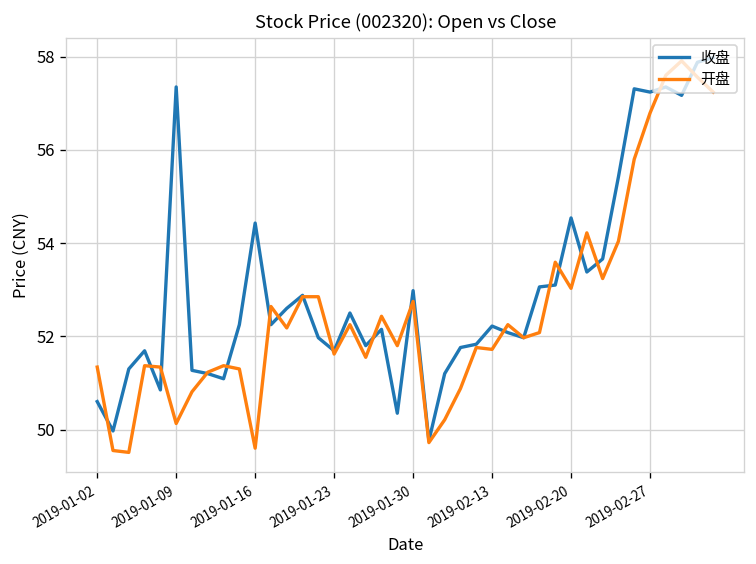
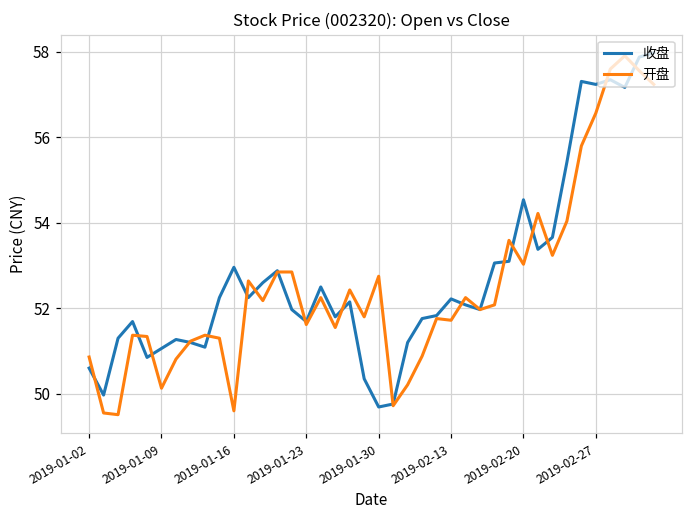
  {
    "收盘": {
      "2019-01-02": 50.6,
-     "2019-01-09": 57.4,
-     "2019-01-16": 54.4,
+     "2019-01-09": 51.1,
+     "2019-01-16": 53.0,
      "2019-01-23": 51.7,
-     "2019-01-30": 53.0,
+     "2019-01-30": 49.7,
      "2019-02-13": 52.2,
      "2019-02-20": 54.5,
      "2019-02-27": 57.2
    },
    "开盘": {
-     "2019-01-02": 51.3,
+     "2019-01-02": 50.9,
      "2019-01-09": 50.1,
      "2019-01-16": 49.6,
      "2019-01-23": 51.6,
      "2019-01-30": 52.8,
      "2019-02-13": 51.7,
      "2019-02-20": 53.0,
-     "2019-02-27": 56.8
+     "2019-02-27": 56.6
    }
  }
